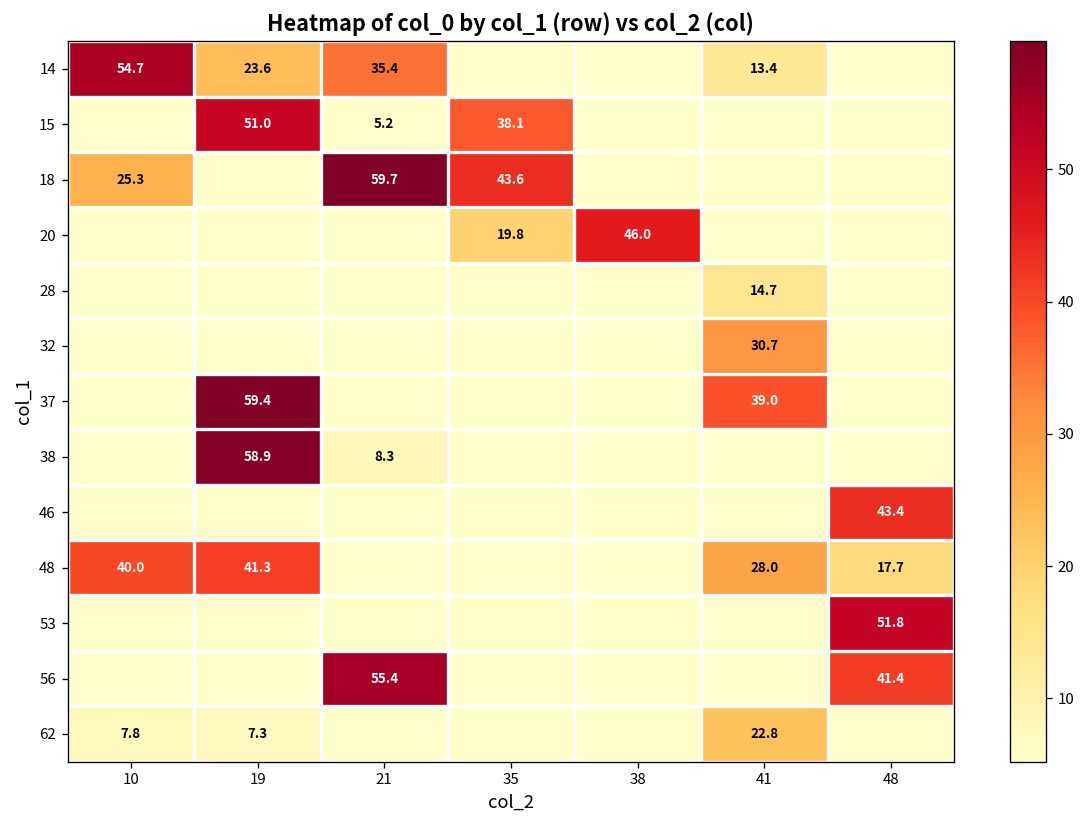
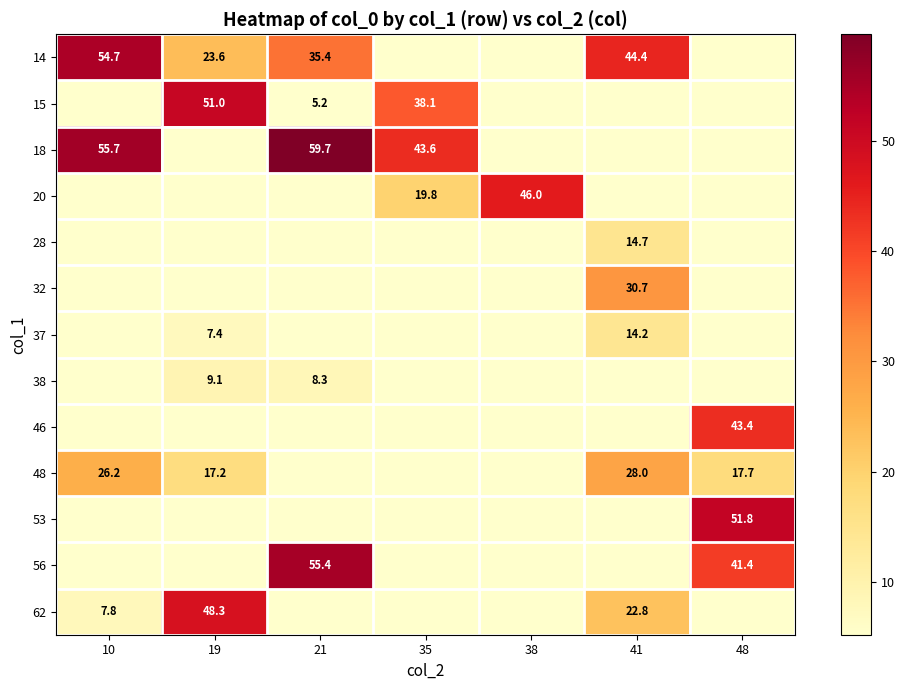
  {
    "14": {
      "10": 54.7,
      "19": 23.6,
      "21": 35.4,
-     "41": 13.4
+     "41": 44.4
    },
    "15": {
      "19": 51.0,
      "21": 5.2,
      "35": 38.1
    },
    "18": {
-     "10": 25.3,
+     "10": 55.7,
      "21": 59.7,
      "35": 43.6
    },
    "20": {
      "35": 19.8,
      "38": 46.0
    },
    "28": {
      "41": 14.7
    },
    "32": {
      "41": 30.7
    },
    "37": {
-     "19": 59.4,
-     "41": 39.0
+     "19": 7.4,
+     "41": 14.2
    },
    "38": {
-     "19": 58.9,
+     "19": 9.1,
      "21": 8.3
    },
    "46": {
      "48": 43.4
    },
    "48": {
-     "10": 40.0,
-     "19": 41.3,
+     "10": 26.2,
+     "19": 17.2,
      "41": 28.0,
      "48": 17.7
    },
    "53": {
      "48": 51.8
    },
    "56": {
      "21": 55.4,
      "48": 41.4
    },
    "62": {
      "10": 7.8,
-     "19": 7.3,
+     "19": 48.3,
      "41": 22.8
    }
  }
